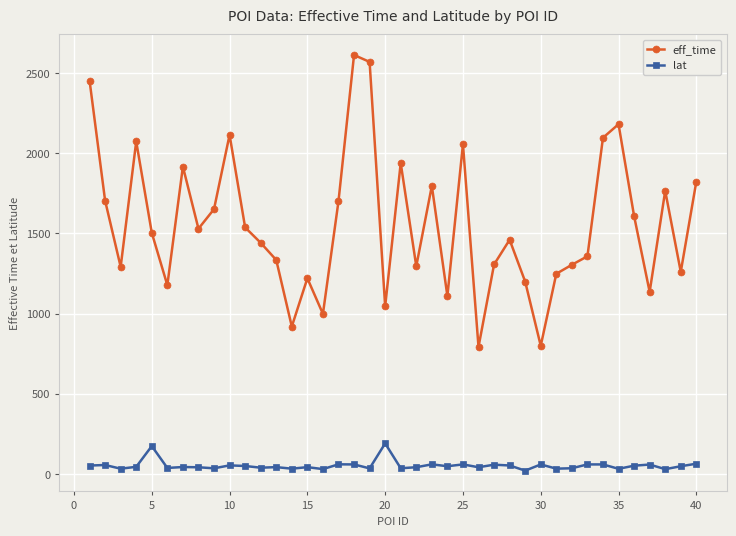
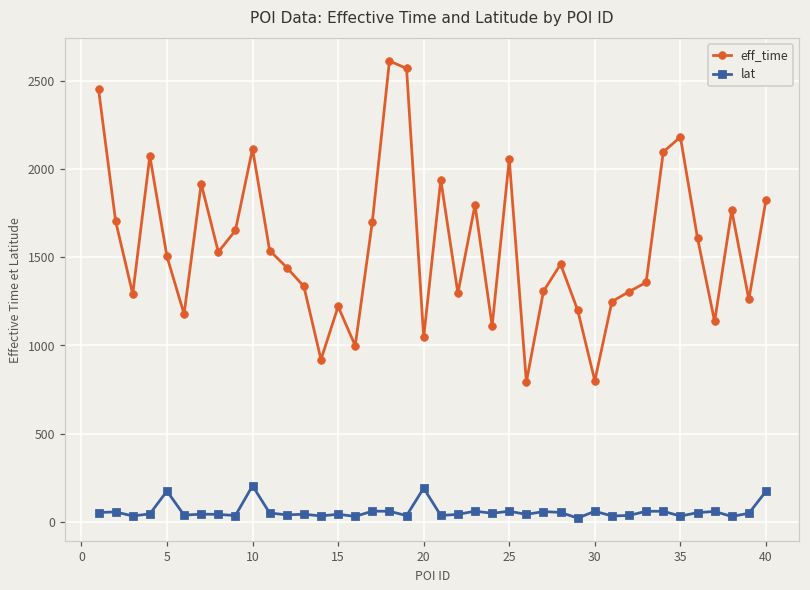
  {
    "eff_time": {
      "5": 1500,
      "10": 2110,
      "15": 1220,
      "20": 1050,
      "25": 2060,
      "30": 800,
      "35": 2180,
      "40": 1820
    },
    "lat": {
      "5": 170,
-     "10": 50,
+     "10": 200,
      "15": 40,
      "20": 190,
      "25": 60,
      "30": 60,
      "35": 30,
-     "40": 60
+     "40": 170
    }
  }
